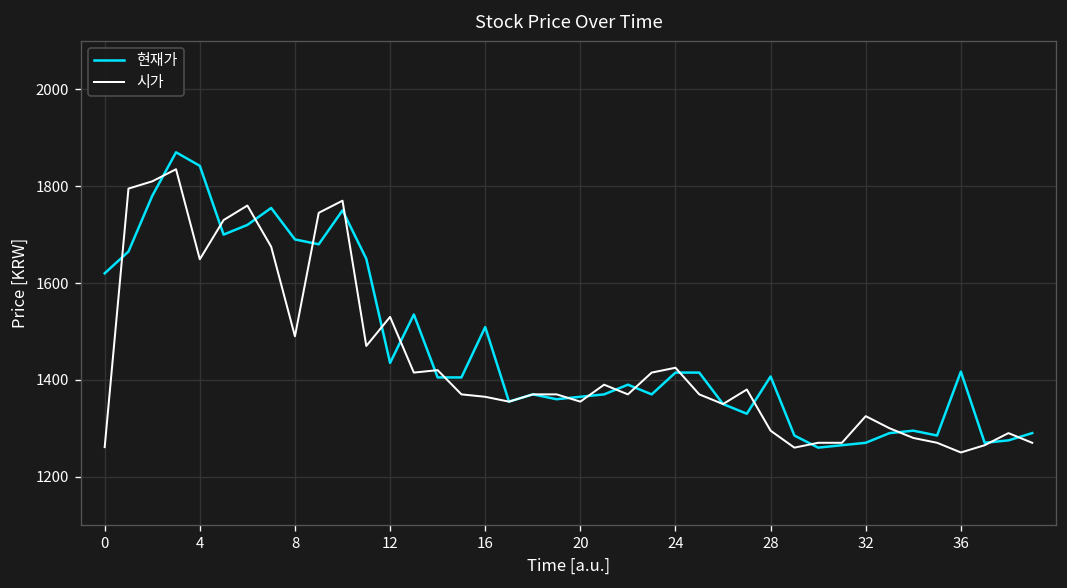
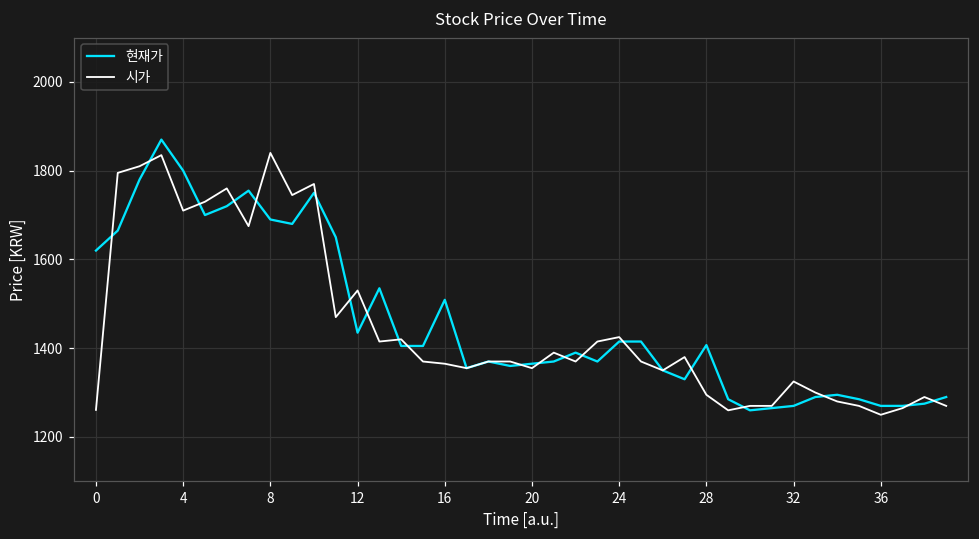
  {
    "현재가": {
      "0": 1620,
-     "4": 1840,
+     "4": 1800,
      "8": 1690,
      "12": 1440,
      "16": 1510,
      "20": 1370,
      "24": 1420,
      "28": 1410,
      "32": 1270,
-     "36": 1420
+     "36": 1270
    },
    "시가": {
      "0": 1260,
-     "4": 1650,
-     "8": 1490,
+     "4": 1710,
+     "8": 1840,
      "12": 1530,
      "16": 1370,
      "20": 1360,
      "24": 1430,
      "28": 1300,
      "32": 1330,
      "36": 1250
    }
  }
